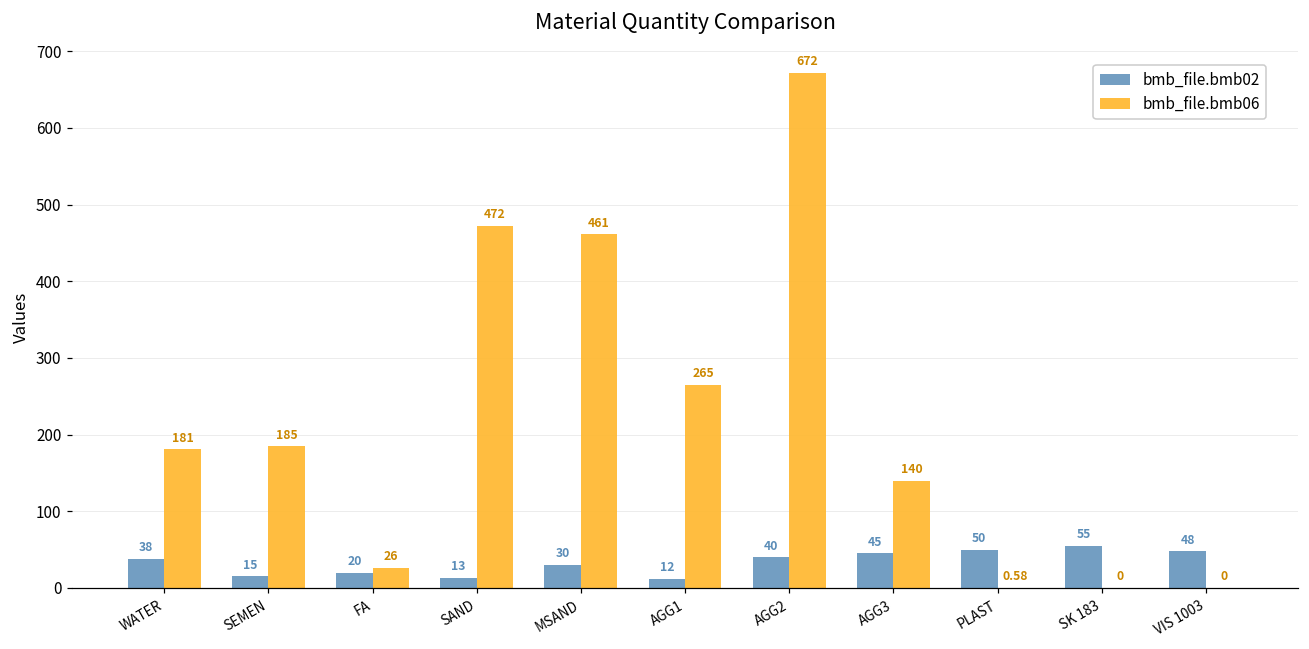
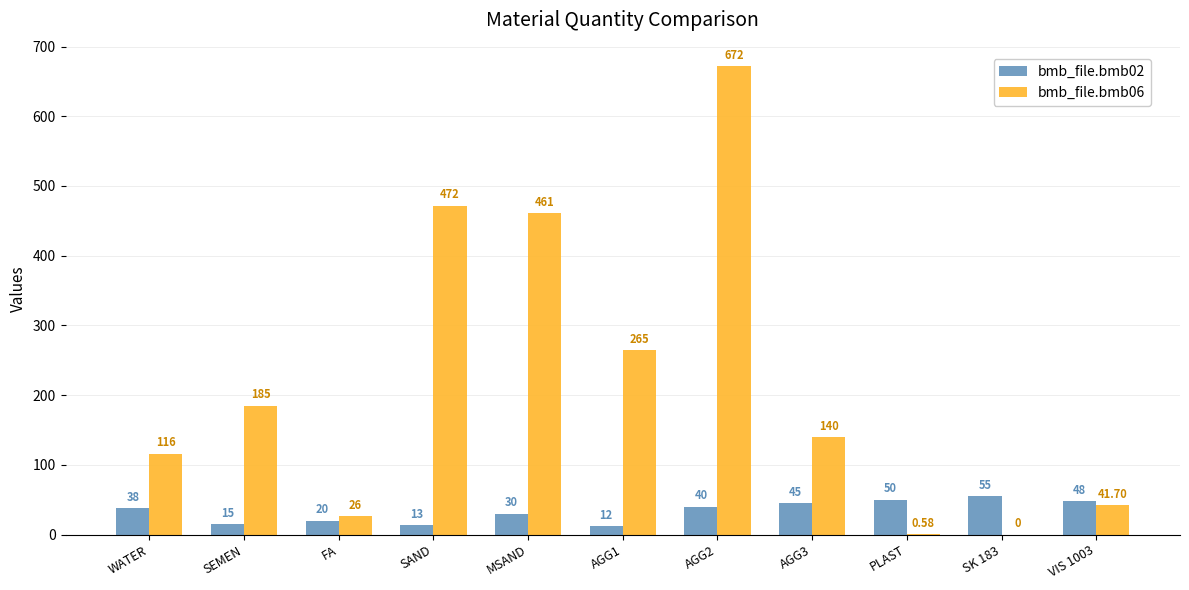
  {
    "bmb_file.bmb02": {
      "WATER": 38,
      "SEMEN": 15,
      "FA": 20,
      "SAND": 13,
      "MSAND": 30,
      "AGG1": 12,
      "AGG2": 40,
      "AGG3": 45,
      "PLAST": 50,
      "SK 183": 55,
      "VIS 1003": 48
    },
    "bmb_file.bmb06": {
-     "WATER": 181,
+     "WATER": 116,
      "SEMEN": 185,
      "FA": 26,
      "SAND": 472,
      "MSAND": 461,
      "AGG1": 265,
      "AGG2": 672,
      "AGG3": 140,
      "PLAST": 0.58,
      "SK 183": 0,
-     "VIS 1003": 0
+     "VIS 1003": 41.70
    }
  }
